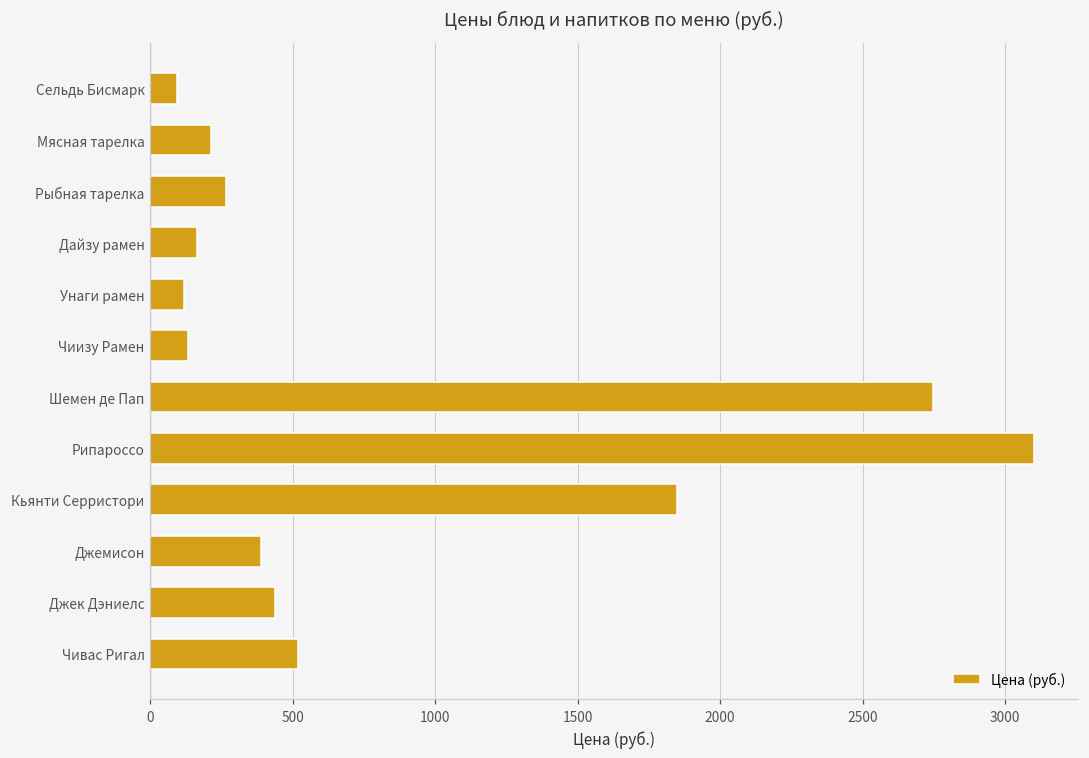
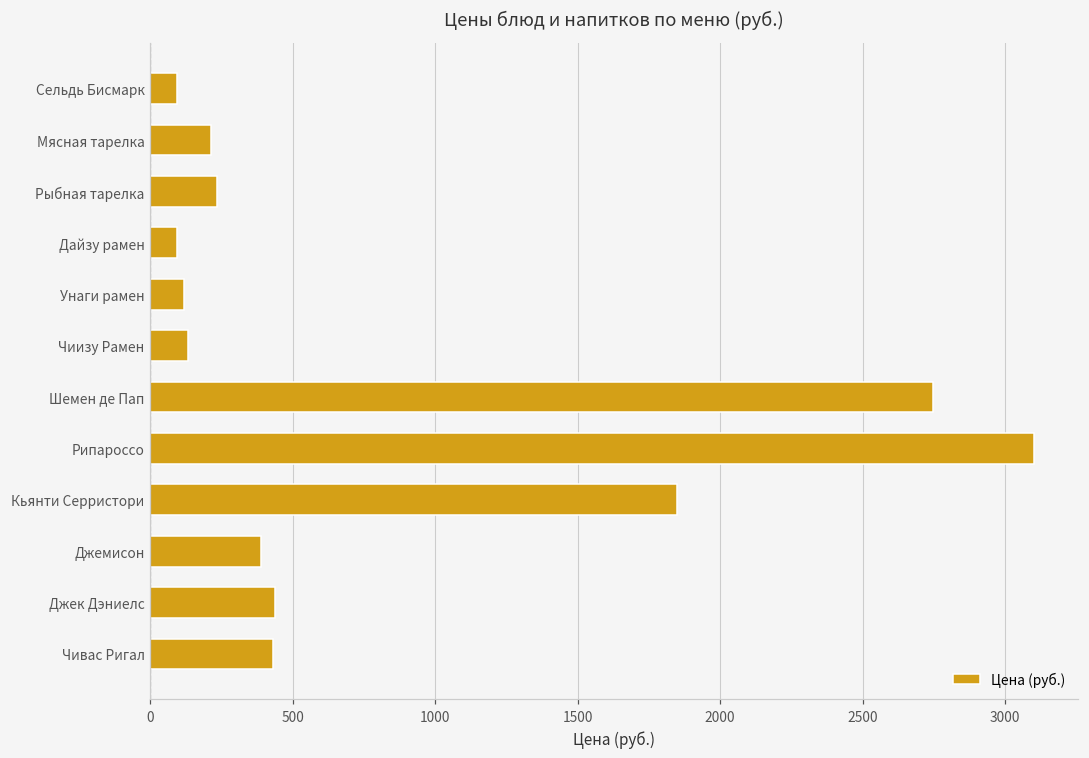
  {
    "Сельдь Бисмарк": 100,
    "Мясная тарелка": 220,
-   "Рыбная тарелка": 270,
-   "Дайзу рамен": 170,
+   "Рыбная тарелка": 230,
+   "Дайзу рамен": 100,
    "Унаги рамен": 120,
    "Чиизу Рамен": 130,
    "Шемен де Пап": 2750,
    "Рипароссо": 3100,
    "Кьянти Серристори": 1850,
    "Джемисон": 390,
    "Джек Дэниелс": 440,
-   "Чивас Ригал": 520
+   "Чивас Ригал": 430
  }
